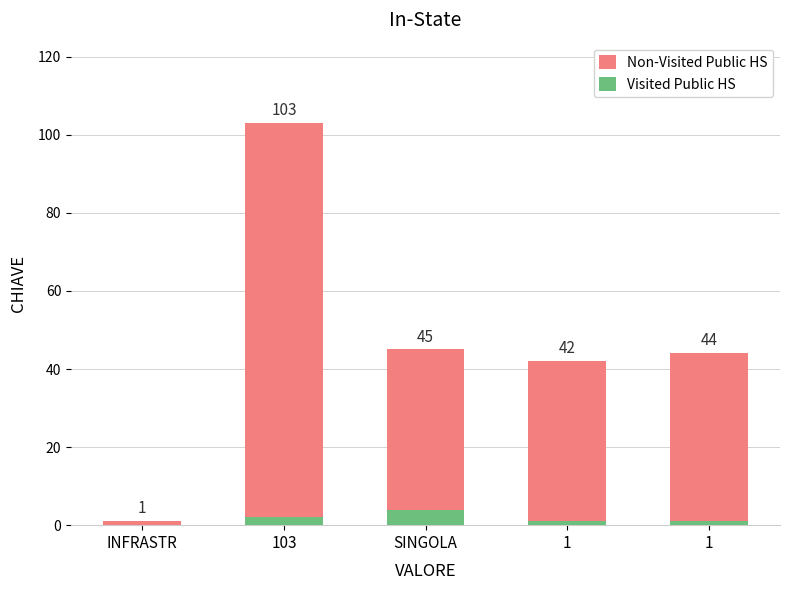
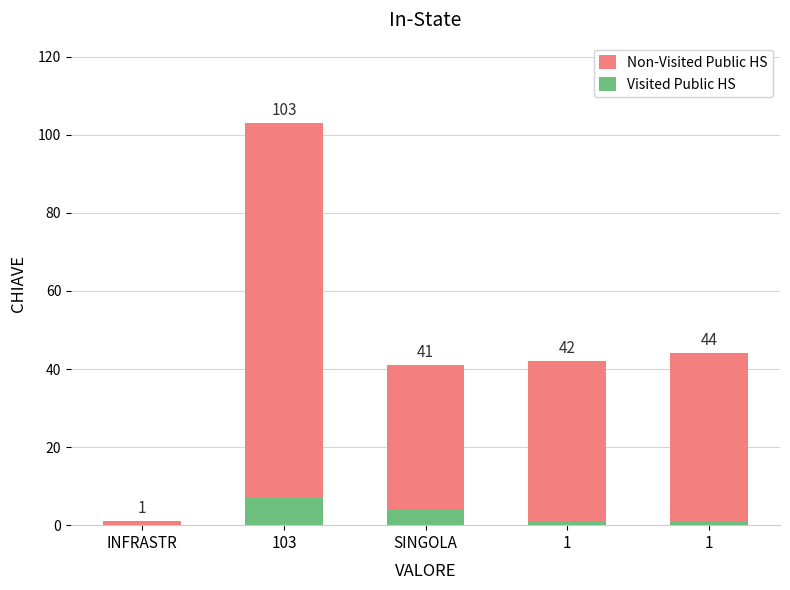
  {
    "Non-Visited Public HS": {
      "INFRASTR": 1,
      "103": 103,
-     "SINGOLA": 45
+     "SINGOLA": 41
    },
    "Visited Public HS": {
      "INFRASTR": 0,
-     "103": 2
+     "103": 7
    }
  }
